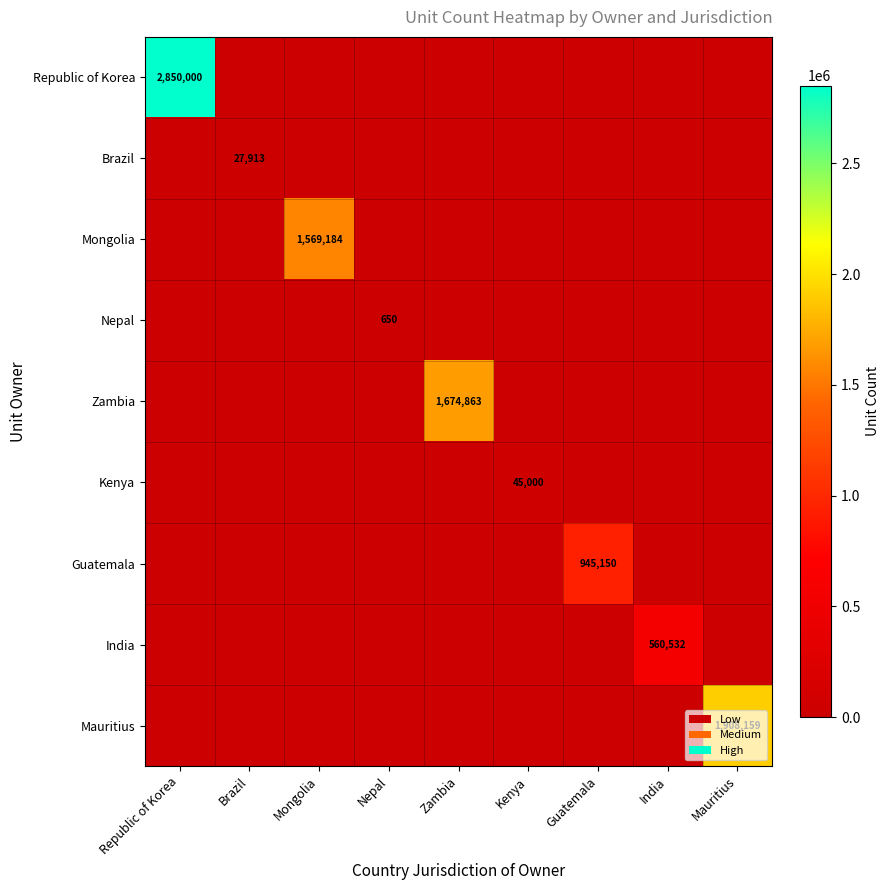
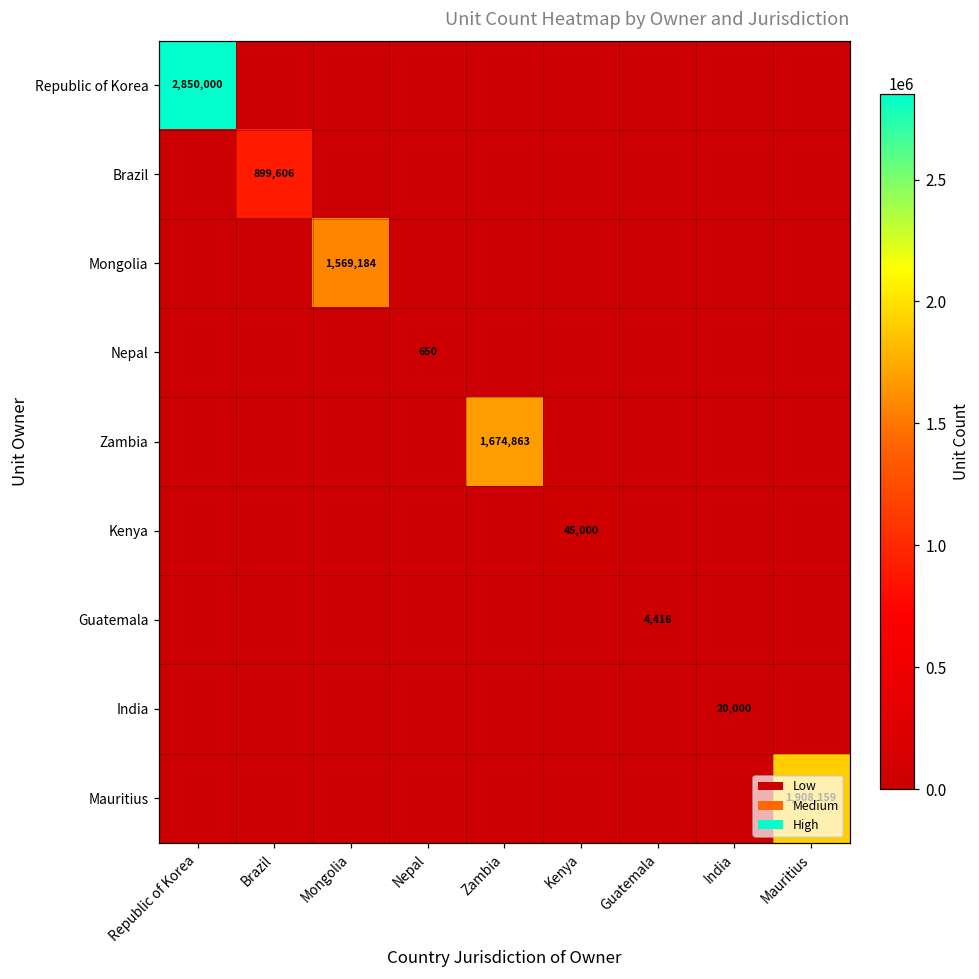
  {
    "Republic of Korea": {
      "Republic of Korea": "2,850,000"
    },
    "Brazil": {
-     "Brazil": "27,913"
+     "Brazil": "899,606"
    },
    "Mongolia": {
      "Mongolia": "1,569,184"
    },
    "Nepal": {
      "Nepal": "650"
    },
    "Zambia": {
      "Zambia": "1,674,863"
    },
    "Kenya": {
      "Kenya": "45,000"
    },
    "Guatemala": {
-     "Guatemala": "945,150"
+     "Guatemala": "4,416"
    },
    "India": {
-     "India": "560,532"
+     "India": "20,000"
    }
  }
